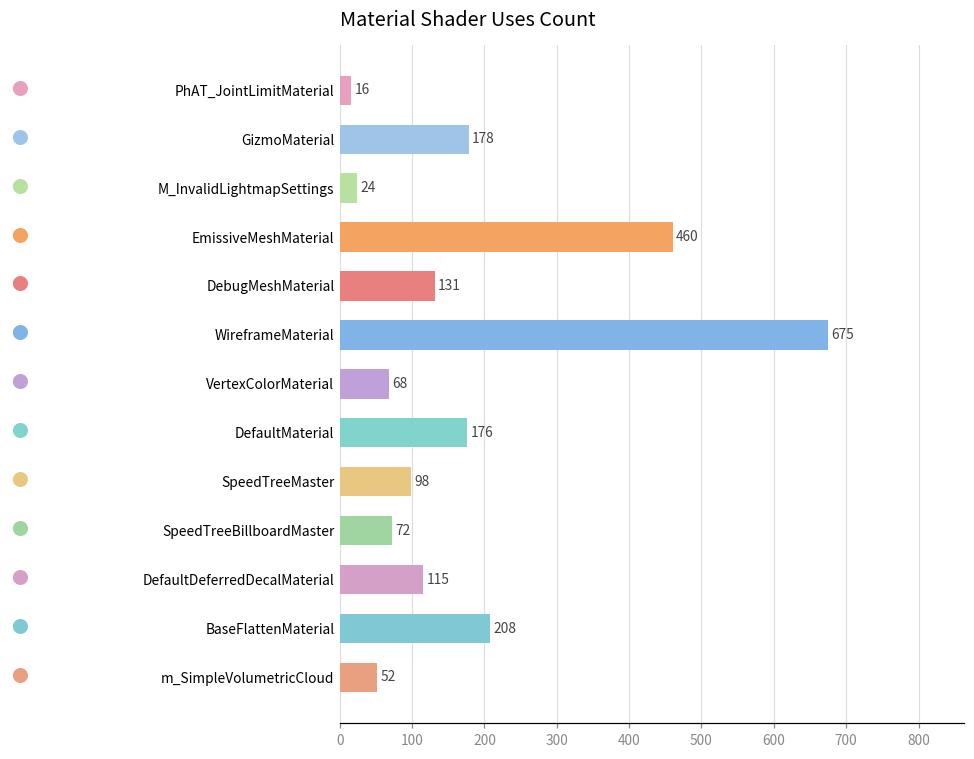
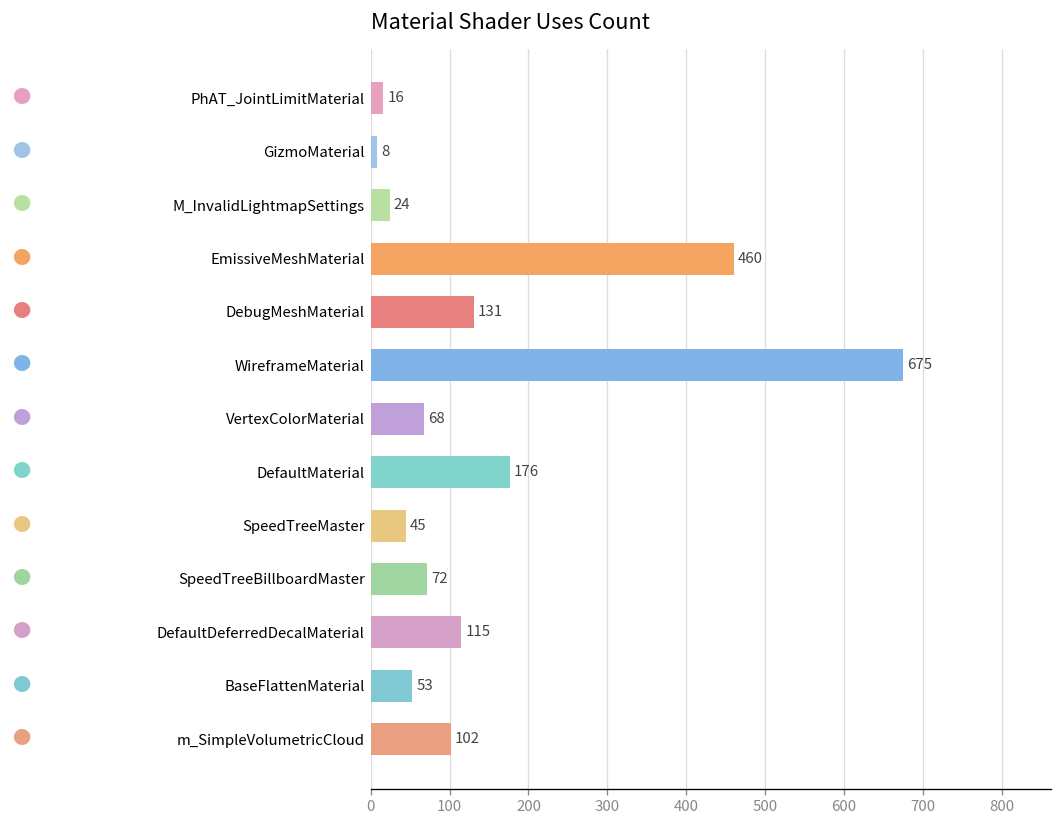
  {
    "PhAT_JointLimitMaterial": 16,
-   "GizmoMaterial": 178,
+   "GizmoMaterial": 8,
    "M_InvalidLightmapSettings": 24,
    "EmissiveMeshMaterial": 460,
    "DebugMeshMaterial": 131,
    "WireframeMaterial": 675,
    "VertexColorMaterial": 68,
    "DefaultMaterial": 176,
-   "SpeedTreeMaster": 98,
+   "SpeedTreeMaster": 45,
    "SpeedTreeBillboardMaster": 72,
    "DefaultDeferredDecalMaterial": 115,
-   "BaseFlattenMaterial": 208,
-   "m_SimpleVolumetricCloud": 52
+   "BaseFlattenMaterial": 53,
+   "m_SimpleVolumetricCloud": 102
  }
